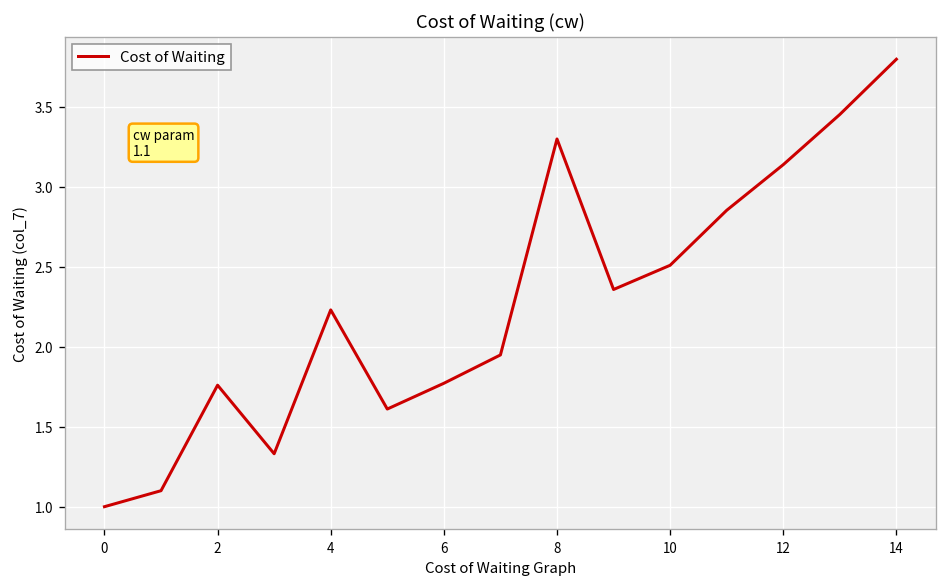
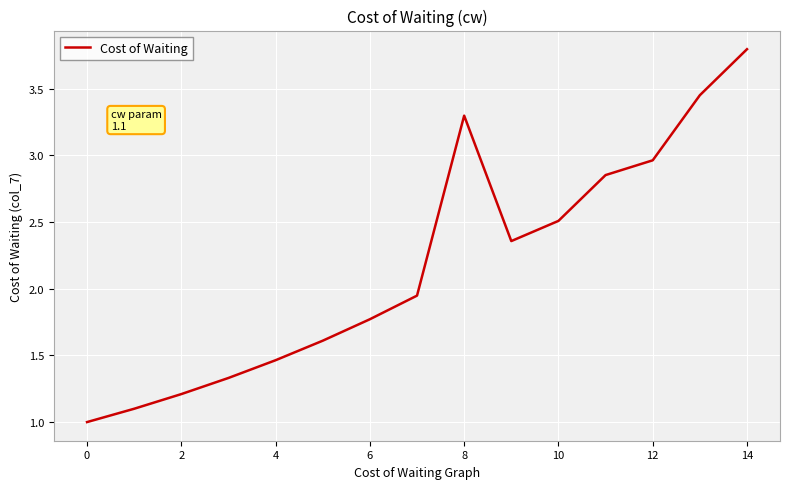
  {
    "0": 1.00,
-   "2": 1.76,
-   "4": 2.23,
+   "2": 1.21,
+   "4": 1.46,
    "6": 1.77,
    "8": 3.30,
    "10": 2.51,
-   "12": 3.14,
+   "12": 2.96,
    "14": 3.80
  }
